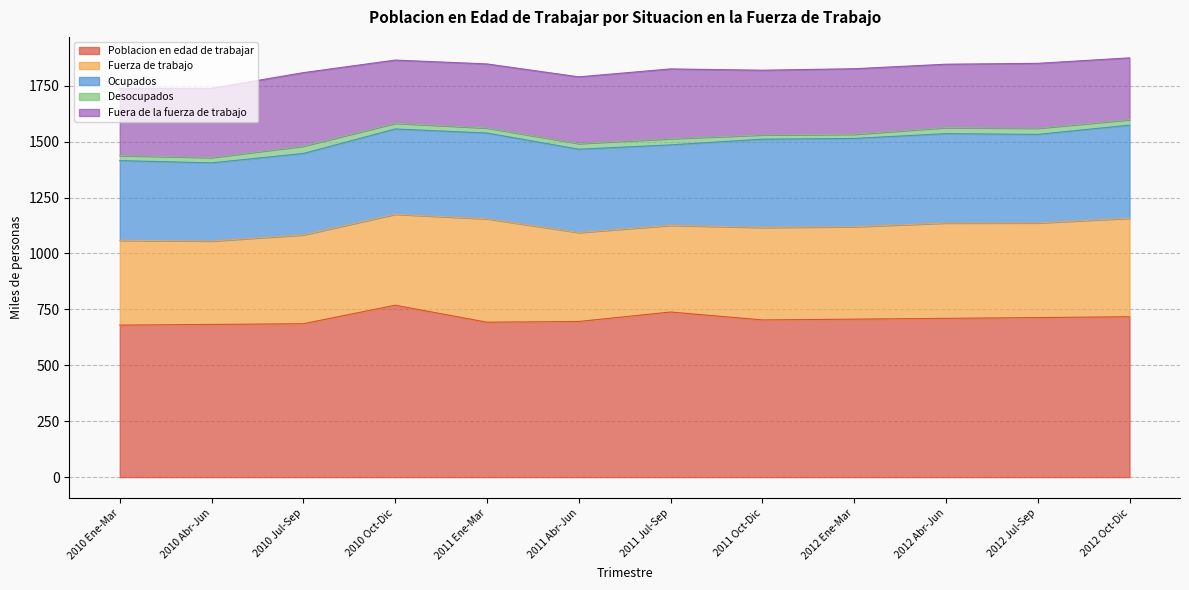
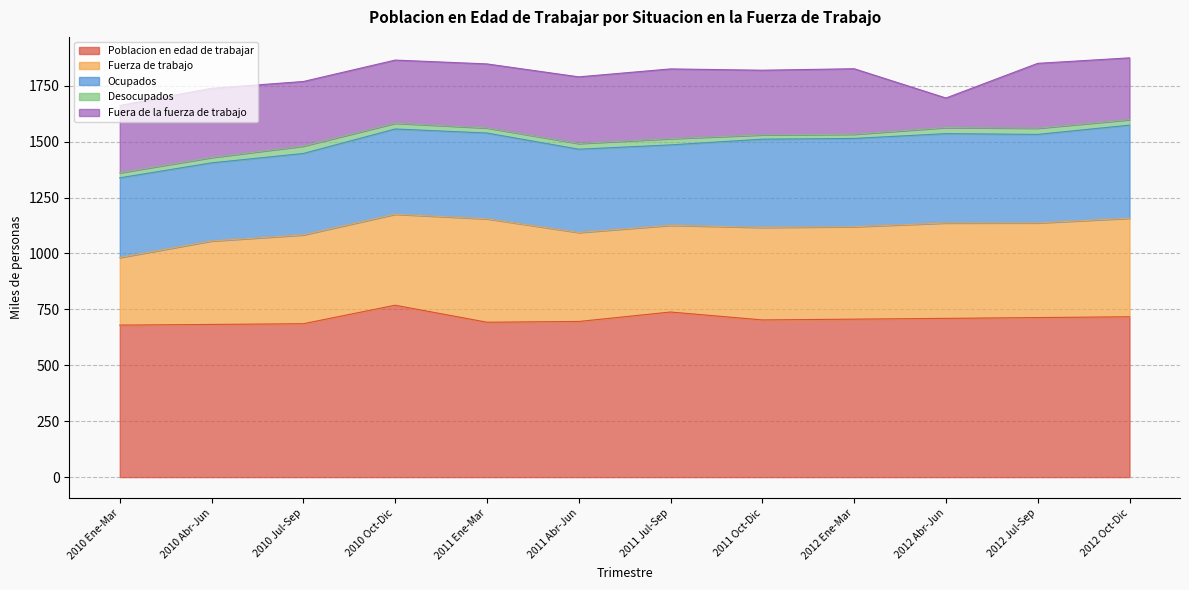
  {
    "Poblacion en edad de trabajar": {
      "2010 Ene-Mar": 680,
      "2010 Abr-Jun": 680,
      "2010 Jul-Sep": 690,
      "2010 Oct-Dic": 770,
      "2011 Ene-Mar": 690,
      "2011 Abr-Jun": 700,
      "2011 Jul-Sep": 740,
      "2011 Oct-Dic": 700,
      "2012 Ene-Mar": 710,
      "2012 Abr-Jun": 710,
      "2012 Jul-Sep": 710,
      "2012 Oct-Dic": 720
    },
    "Fuerza de trabajo": {
-     "2010 Ene-Mar": 380,
+     "2010 Ene-Mar": 300,
      "2010 Abr-Jun": 370,
      "2010 Jul-Sep": 400,
      "2010 Oct-Dic": 410,
      "2011 Ene-Mar": 460,
      "2011 Abr-Jun": 400,
      "2011 Jul-Sep": 390,
      "2011 Oct-Dic": 410,
      "2012 Ene-Mar": 410,
      "2012 Abr-Jun": 430,
      "2012 Jul-Sep": 420,
      "2012 Oct-Dic": 440
    },
    "Ocupados": {
      "2010 Ene-Mar": 360,
      "2010 Abr-Jun": 350,
      "2010 Jul-Sep": 360,
      "2010 Oct-Dic": 380,
      "2011 Ene-Mar": 380,
      "2011 Abr-Jun": 370,
      "2011 Jul-Sep": 360,
      "2011 Oct-Dic": 390,
      "2012 Ene-Mar": 390,
      "2012 Abr-Jun": 400,
      "2012 Jul-Sep": 400,
      "2012 Oct-Dic": 420
    },
    "Desocupados": {
      "2010 Ene-Mar": 20,
      "2010 Abr-Jun": 20,
      "2010 Jul-Sep": 30,
      "2010 Oct-Dic": 30,
      "2011 Ene-Mar": 20,
      "2011 Abr-Jun": 30,
      "2011 Jul-Sep": 30,
      "2011 Oct-Dic": 20,
      "2012 Ene-Mar": 20,
      "2012 Abr-Jun": 30,
      "2012 Jul-Sep": 30,
      "2012 Oct-Dic": 20
    },
    "Fuera de la fuerza de trabajo": {
-     "2010 Jul-Sep": 330,
+     "2010 Jul-Sep": 290,
      "2010 Oct-Dic": 280,
      "2011 Ene-Mar": 290,
      "2011 Abr-Jun": 300,
      "2011 Jul-Sep": 310,
      "2011 Oct-Dic": 290,
      "2012 Ene-Mar": 290,
-     "2012 Abr-Jun": 280,
+     "2012 Abr-Jun": 130,
      "2012 Jul-Sep": 290,
      "2012 Oct-Dic": 280
    }
  }
